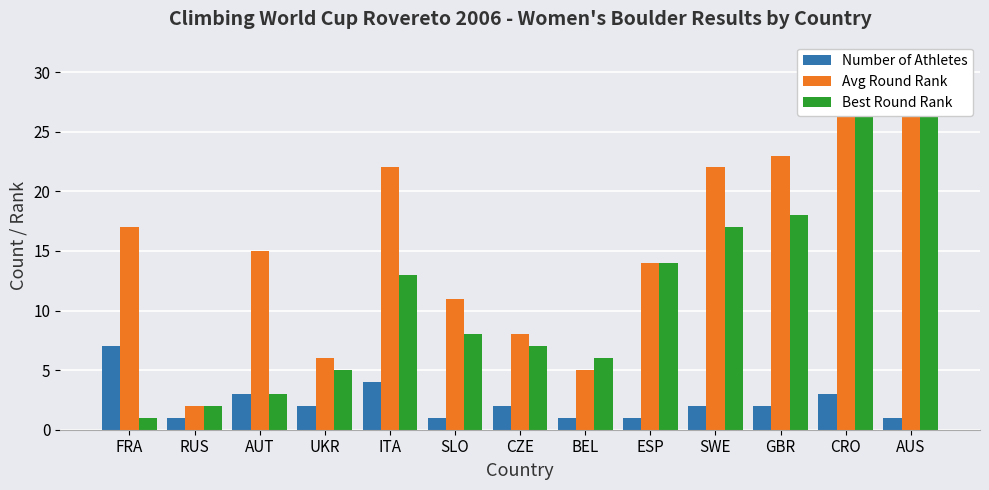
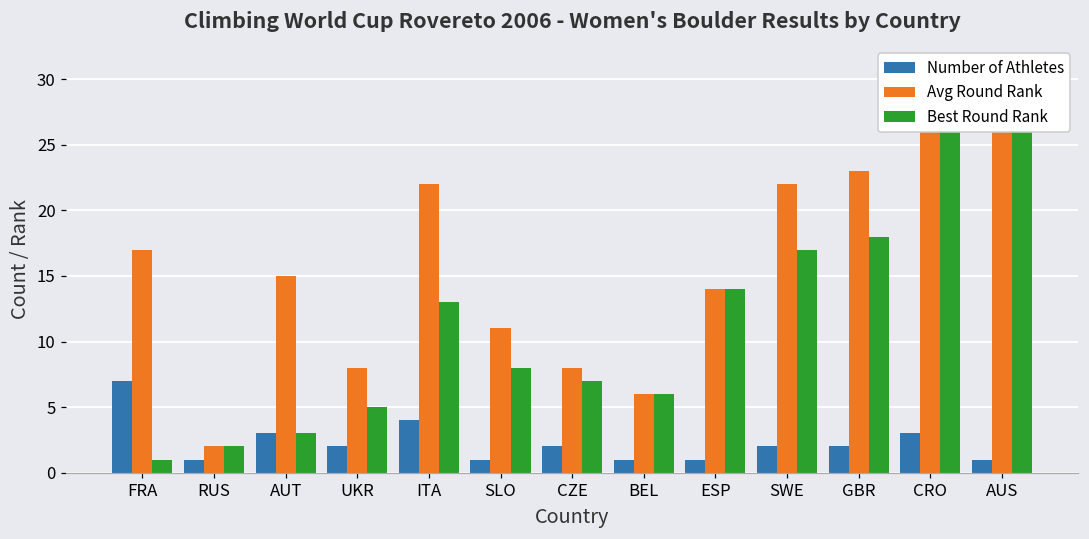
  {
    "Number of Athletes": {
      "FRA": 7,
      "RUS": 1,
      "AUT": 3,
      "UKR": 2,
      "ITA": 4,
      "SLO": 1,
      "CZE": 2,
      "BEL": 1,
      "ESP": 1,
      "SWE": 2,
      "GBR": 2,
      "CRO": 3,
      "AUS": 1
    },
    "Avg Round Rank": {
      "FRA": 17,
      "RUS": 2,
      "AUT": 15,
-     "UKR": 6,
+     "UKR": 8,
      "ITA": 22,
      "SLO": 11,
      "CZE": 8,
-     "BEL": 5,
+     "BEL": 6,
      "ESP": 14,
      "SWE": 22,
      "GBR": 23
    },
    "Best Round Rank": {
      "FRA": 1,
      "RUS": 2,
      "AUT": 3,
      "UKR": 5,
      "ITA": 13,
      "SLO": 8,
      "CZE": 7,
      "BEL": 6,
      "ESP": 14,
      "SWE": 17,
      "GBR": 18
    }
  }
